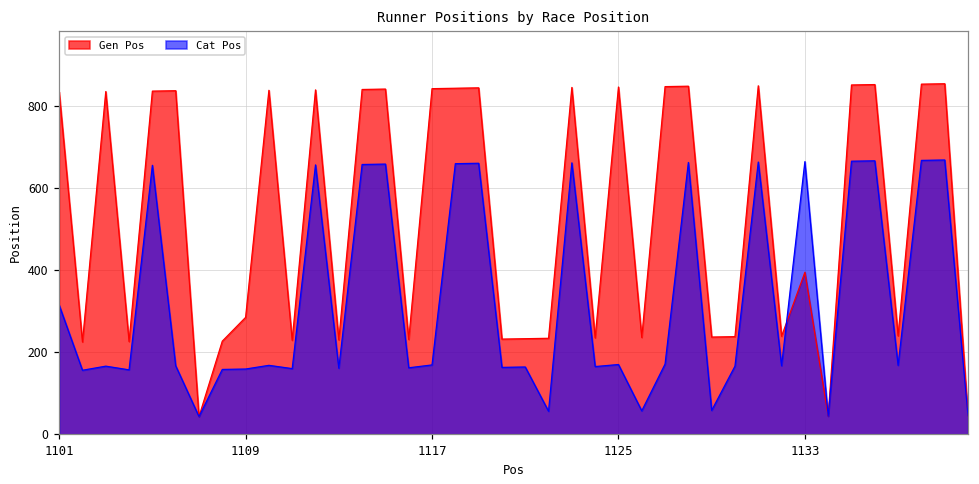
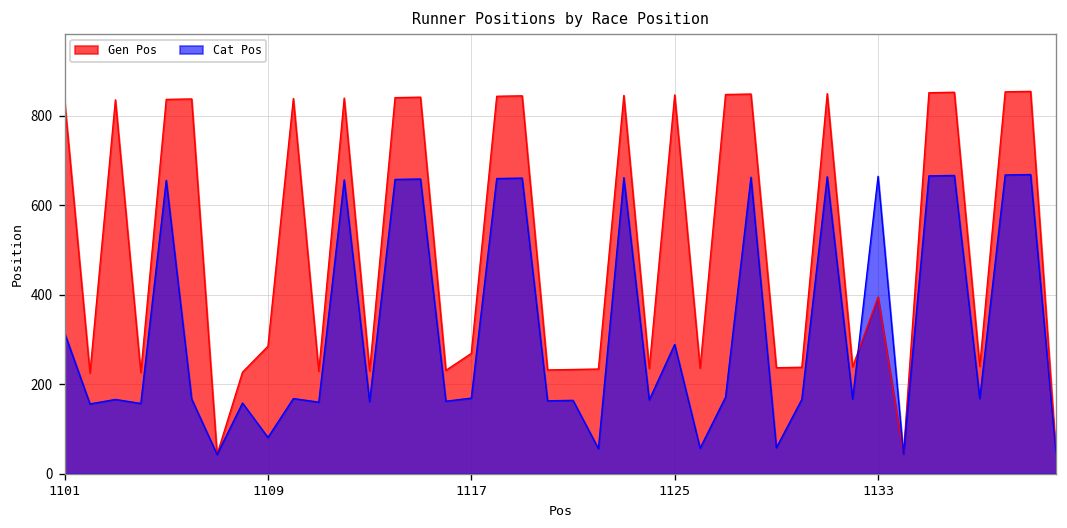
  {
    "Gen Pos": {
      "1101": 840,
      "1109": 290,
-     "1117": 840,
+     "1117": 270,
      "1125": 850,
      "1133": 400
    },
    "Cat Pos": {
      "1101": 320,
-     "1109": 160,
+     "1109": 80,
      "1117": 170,
-     "1125": 170,
+     "1125": 290,
      "1133": 670
    }
  }
